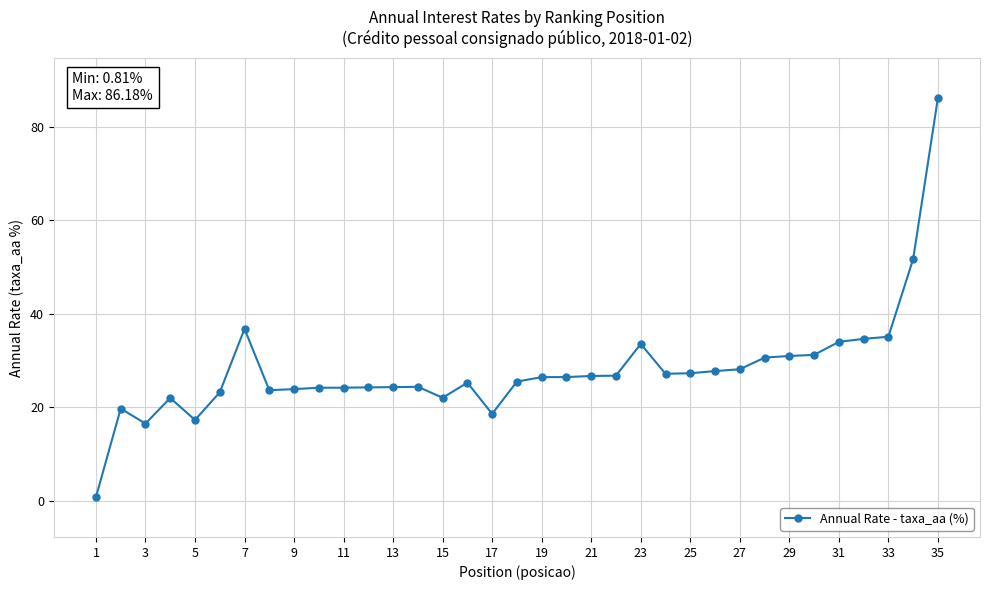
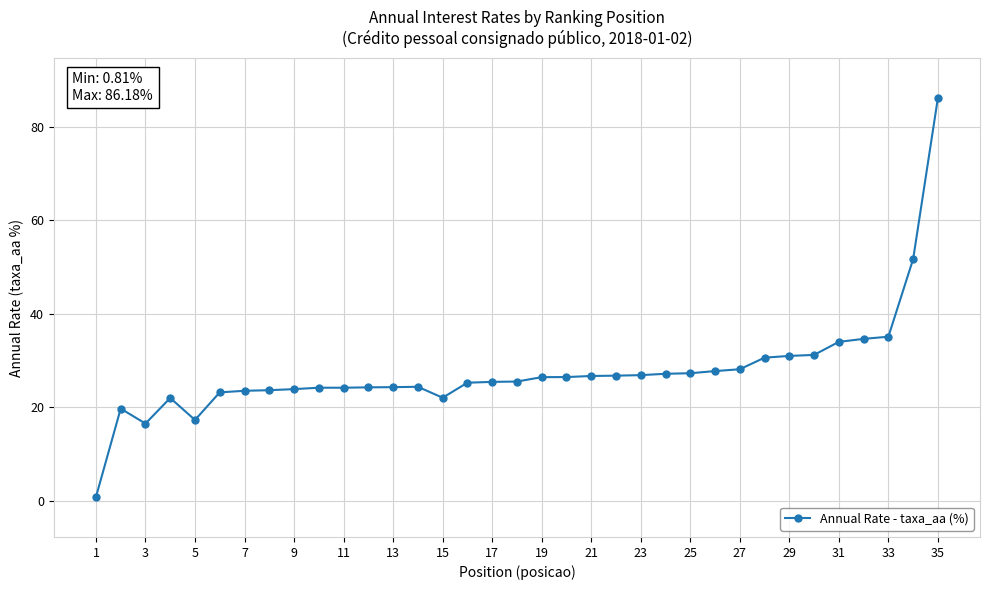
  {
    "1": 1,
    "3": 17,
    "5": 17,
-   "7": 37,
+   "7": 24,
    "9": 24,
    "11": 24,
    "13": 24,
    "15": 22,
-   "17": 19,
+   "17": 25,
    "19": 26,
    "21": 27,
-   "23": 34,
+   "23": 27,
    "25": 27,
    "27": 28,
    "29": 31,
    "31": 34,
    "33": 35,
    "35": 86
  }
